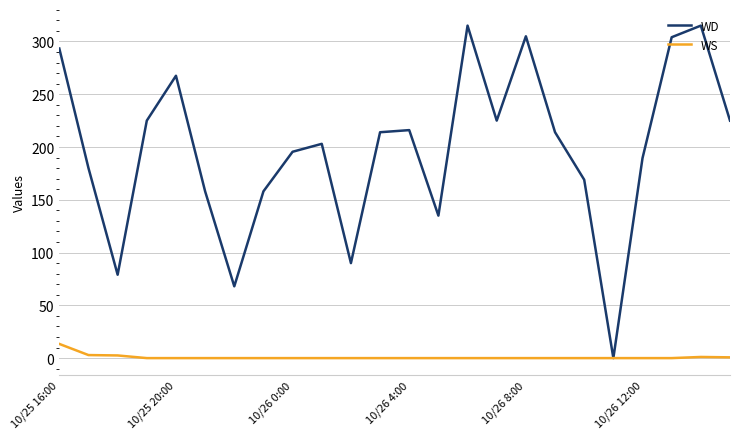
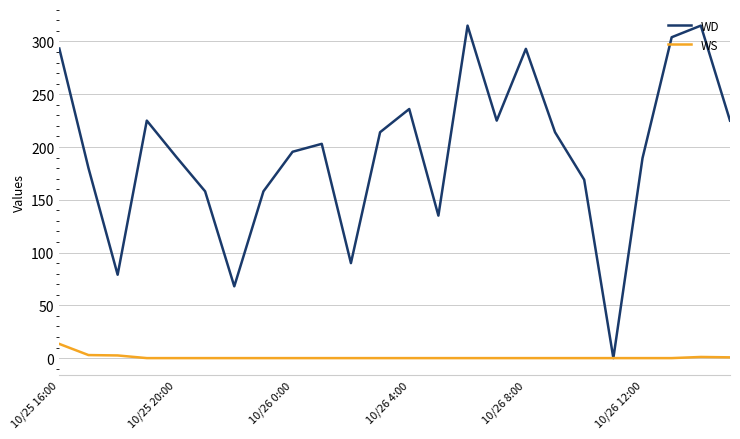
  {
    "WD": {
      "10/25 16:00": 293,
-     "10/25 20:00": 268,
+     "10/25 20:00": 191,
      "10/26 0:00": 196,
-     "10/26 4:00": 216,
-     "10/26 8:00": 305,
+     "10/26 4:00": 236,
+     "10/26 8:00": 293,
      "10/26 12:00": 190
    },
    "WS": {
      "10/25 16:00": 13,
      "10/25 20:00": 0,
      "10/26 0:00": 0,
      "10/26 4:00": 0,
      "10/26 8:00": 0,
      "10/26 12:00": 0
    }
  }
